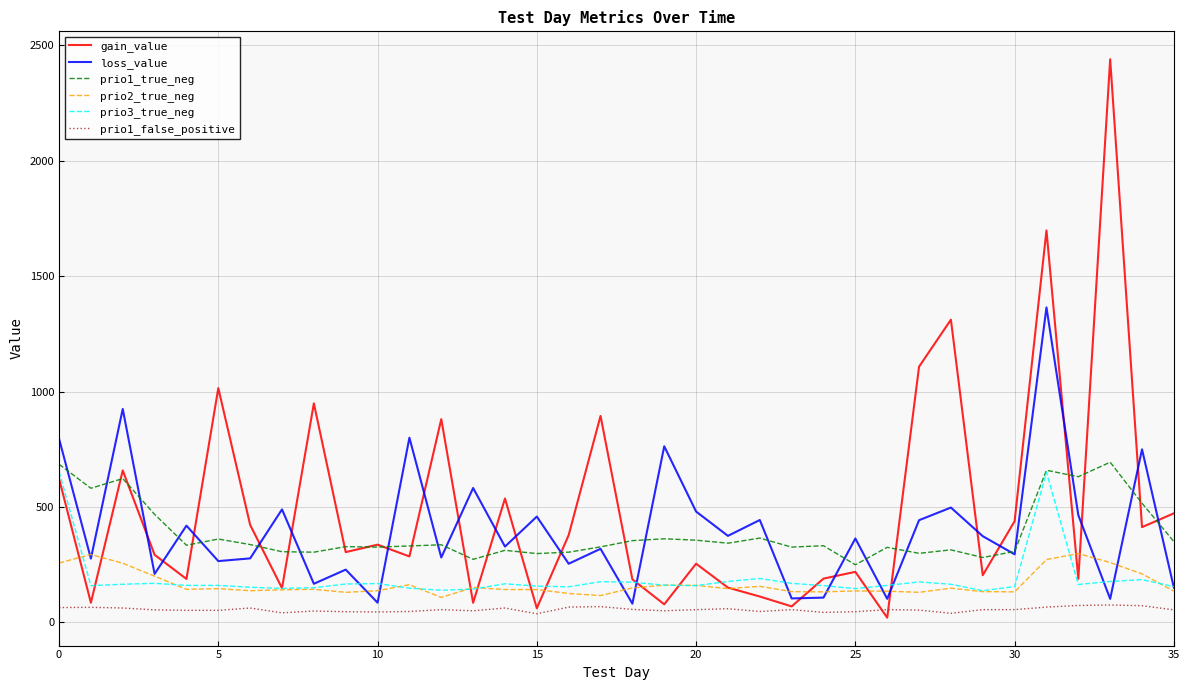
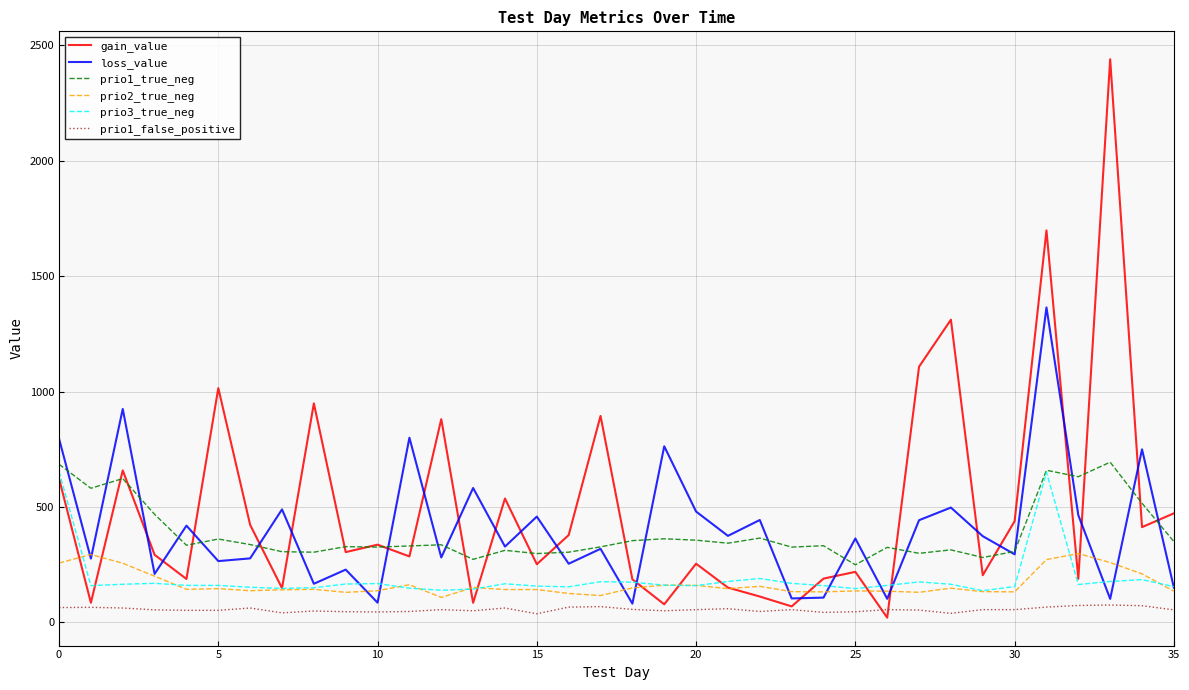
  {
    "gain_value": {
      "0": 620,
      "5": 1010,
-     "15": 60,
+     "15": 250,
      "20": 250,
      "25": 220,
      "30": 440,
      "35": 470
    },
    "loss_value": {
      "0": 800,
      "5": 270,
      "10": 90,
      "15": 460,
      "20": 480,
      "25": 360,
      "30": 290
    },
    "prio1_true_neg": {
      "0": 690,
      "5": 360,
      "15": 300,
      "20": 360,
      "25": 250,
      "30": 310,
      "35": 350
    },
    "prio2_true_neg": {
      "0": 260,
      "5": 150,
      "10": 140,
      "15": 140,
      "30": 130,
      "35": 140
    },
    "prio3_true_neg": {
      "0": 650,
      "5": 160,
      "10": 170,
      "15": 160,
      "30": 160
    },
    "prio1_false_positive": {
      "0": 60,
      "5": 50,
      "10": 50,
      "15": 40,
      "20": 60,
      "25": 50,
      "30": 60,
      "35": 50
    }
  }
